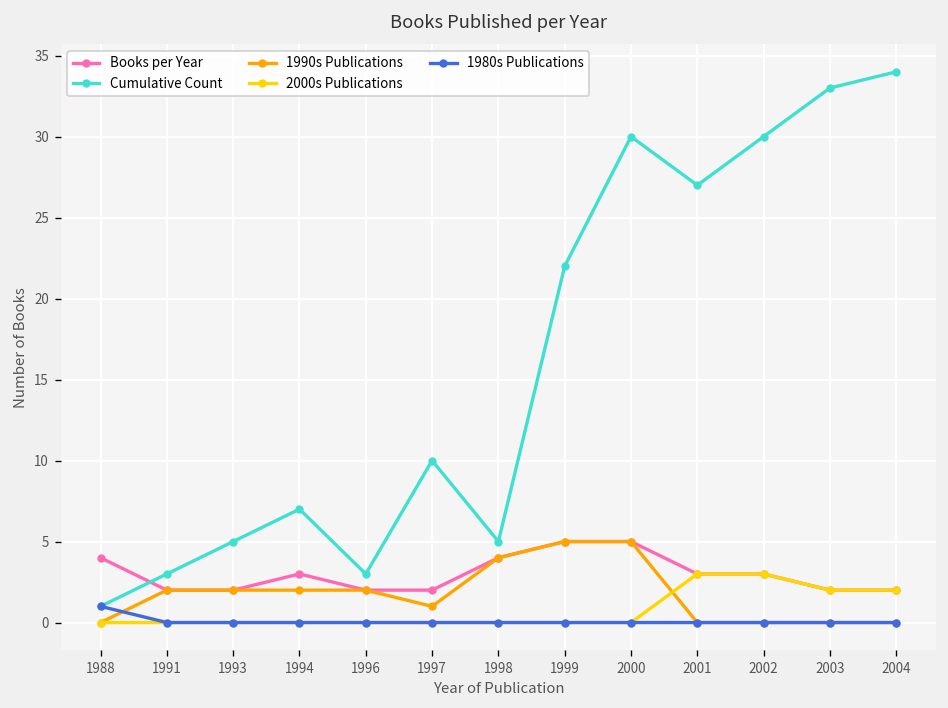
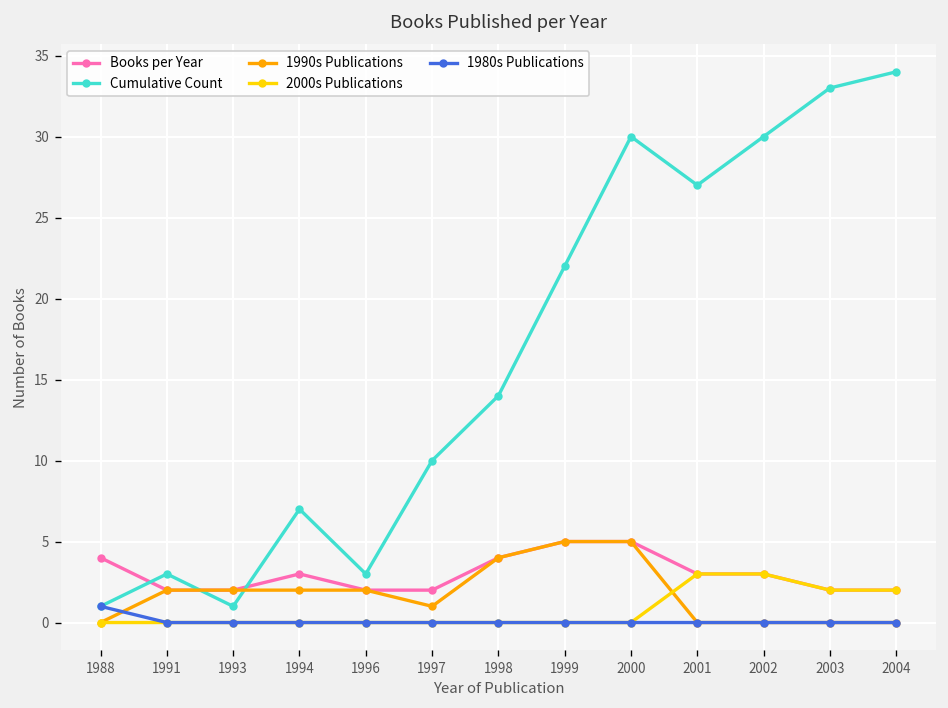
  {
    "Books per Year": {
      "1988": 4,
      "1994": 3,
      "1997": 2
    },
    "Cumulative Count": {
      "1991": 3,
-     "1993": 5,
+     "1993": 1,
      "1994": 7,
      "1996": 3,
      "1997": 10,
-     "1998": 5,
+     "1998": 14,
      "1999": 22,
      "2000": 30,
      "2001": 27,
      "2002": 30,
      "2003": 33,
      "2004": 34
    }
  }
